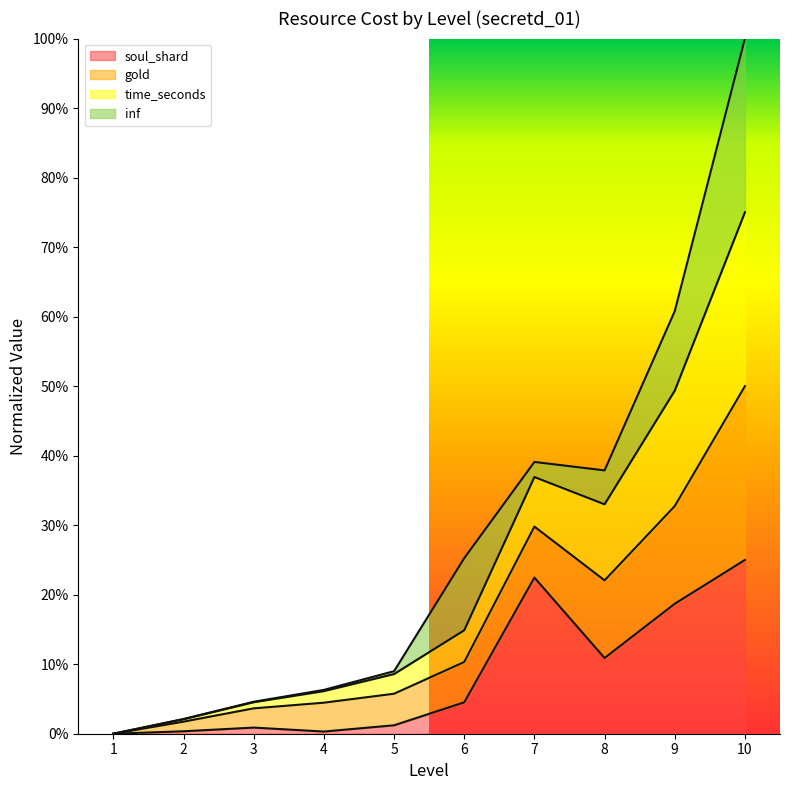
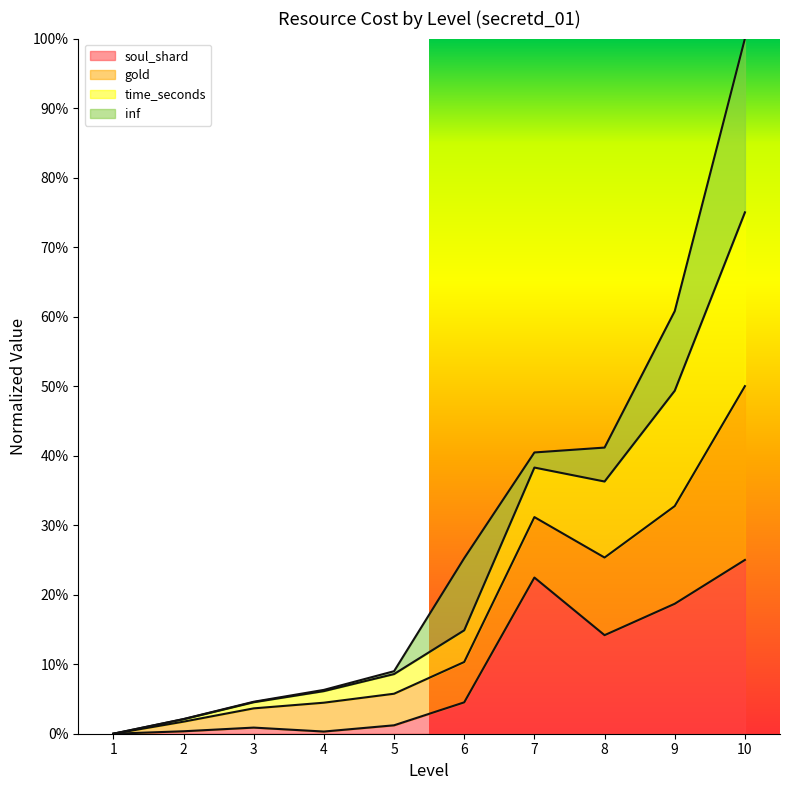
  {
    "soul_shard": {
      "2": "0%",
      "3": "1%",
      "4": "0%",
      "5": "1%",
      "6": "5%",
      "7": "22%",
-     "8": "11%",
+     "8": "14%",
      "9": "19%",
      "10": "25%"
    },
    "gold": {
      "3": "3%",
      "4": "4%",
      "5": "5%",
      "6": "6%",
-     "7": "7%",
+     "7": "9%",
      "8": "11%",
      "9": "14%",
      "10": "25%"
    },
    "time_seconds": {
      "5": "3%",
      "6": "5%",
      "7": "7%",
      "8": "11%",
      "9": "17%",
      "10": "25%"
    },
    "inf": {
      "5": "0%",
      "6": "10%",
      "7": "2%",
      "8": "5%",
      "9": "11%",
      "10": "25%"
    }
  }
